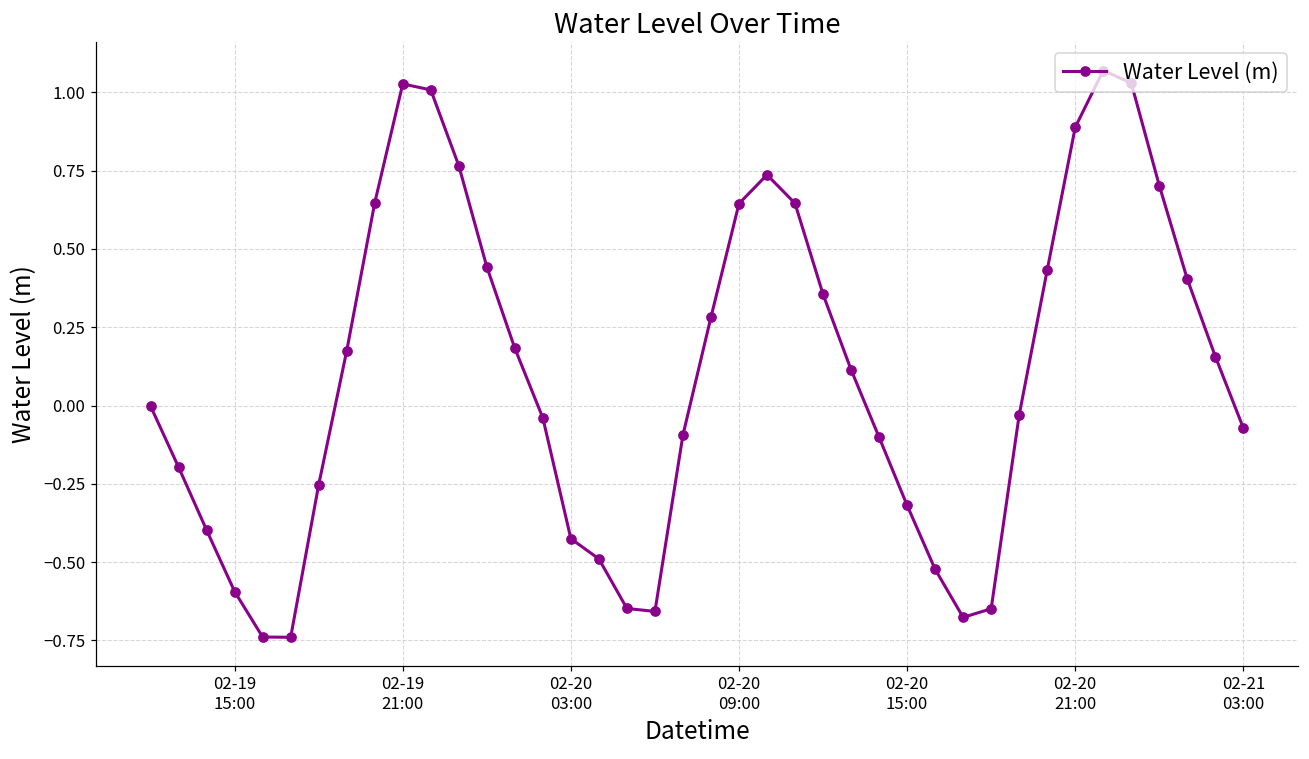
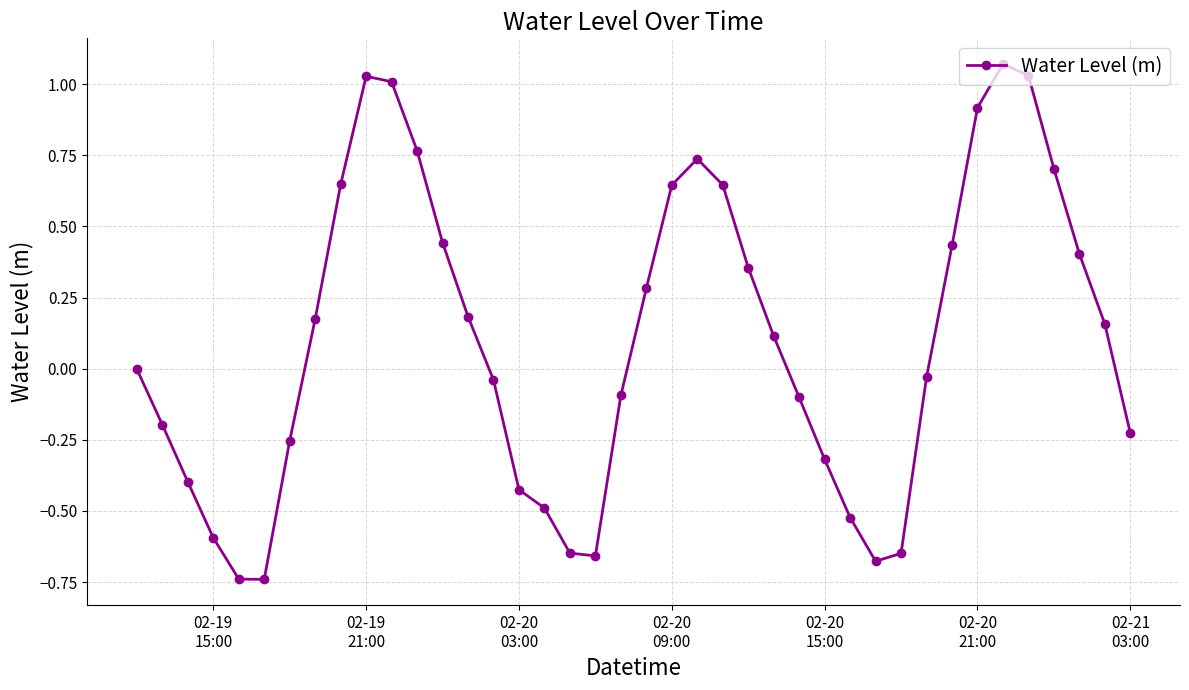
  {
    "02-19 15:00": -0.59,
    "02-19 21:00": 1.03,
    "02-20 03:00": -0.43,
    "02-20 09:00": 0.64,
    "02-20 15:00": -0.32,
-   "02-20 21:00": 0.89,
-   "02-21 03:00": -0.07
+   "02-20 21:00": 0.92,
+   "02-21 03:00": -0.23
  }
